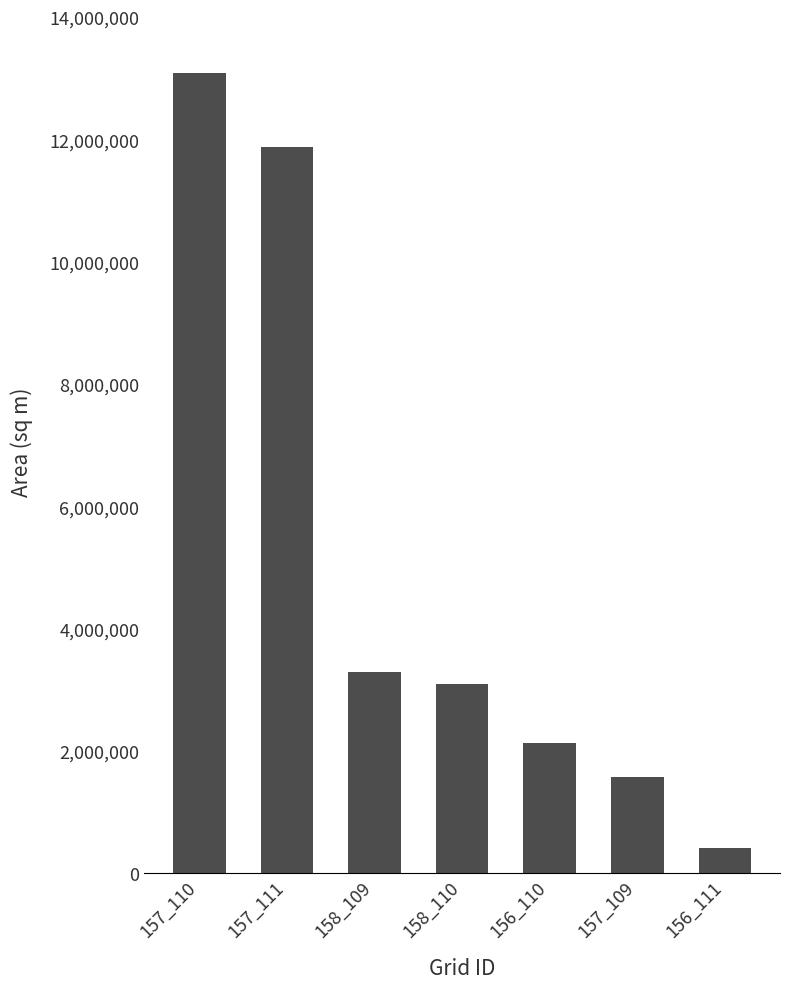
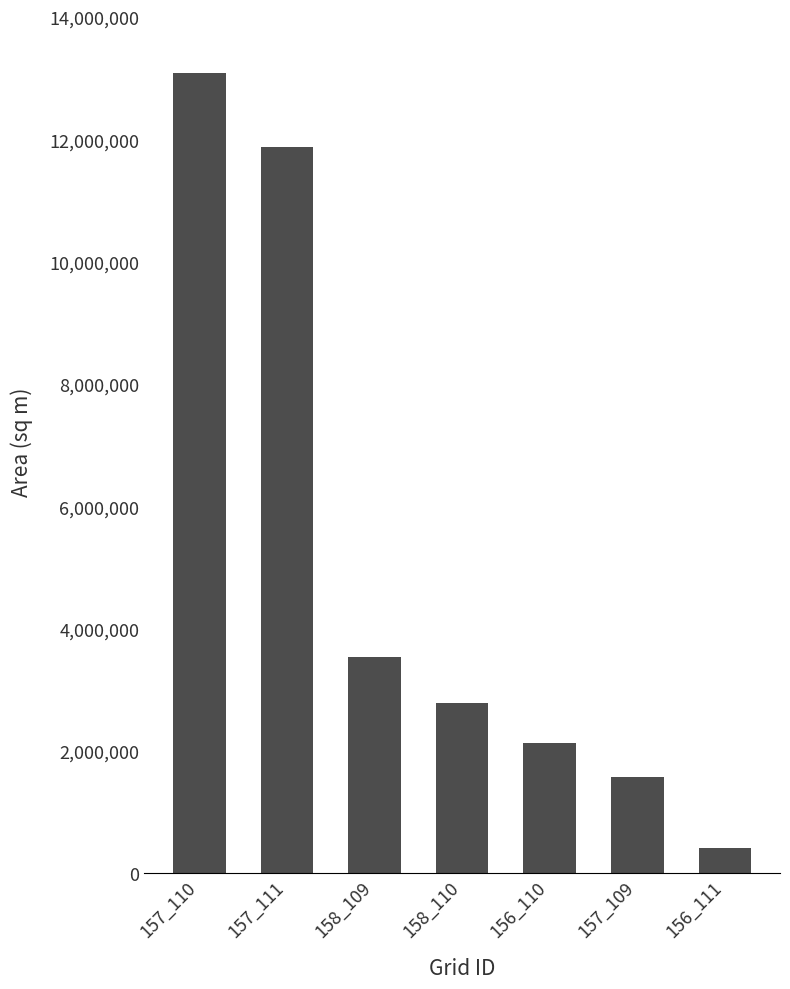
  {
    "157_110": "13,100,000",
    "157_111": "11,900,000",
-   "158_109": "3,300,000",
-   "158_110": "3,100,000",
+   "158_109": "3,500,000",
+   "158_110": "2,800,000",
    "156_110": "2,100,000",
    "157_109": "1,600,000",
    "156_111": "400,000"
  }
